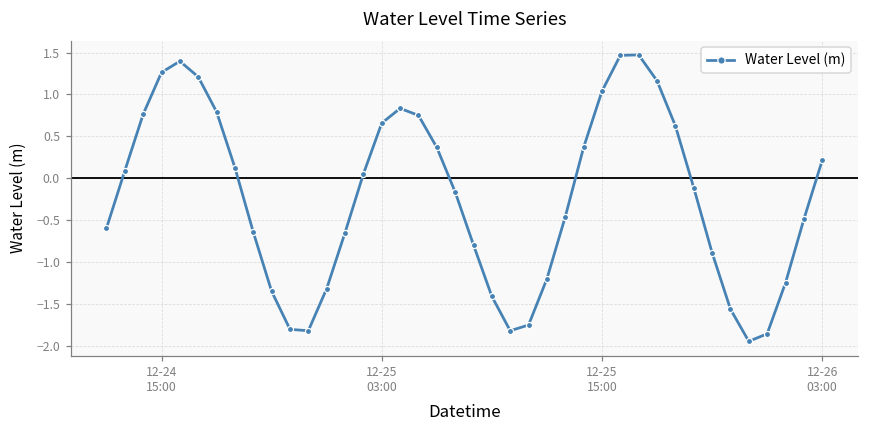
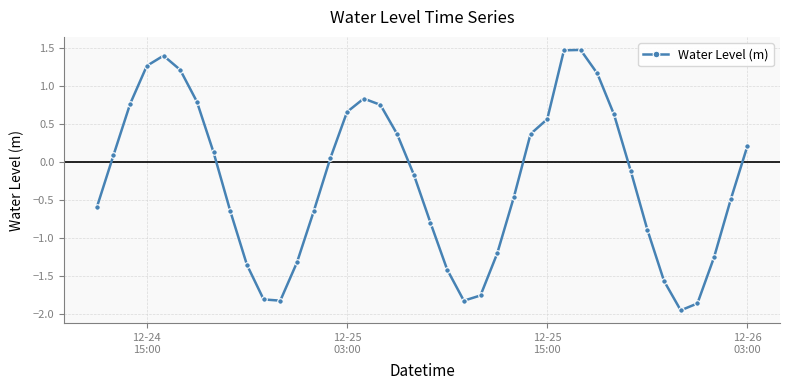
  {
    "12-24 15:00": 1.3,
    "12-25 03:00": 0.7,
-   "12-25 15:00": 1.0,
+   "12-25 15:00": 0.6,
    "12-26 03:00": 0.2
  }
